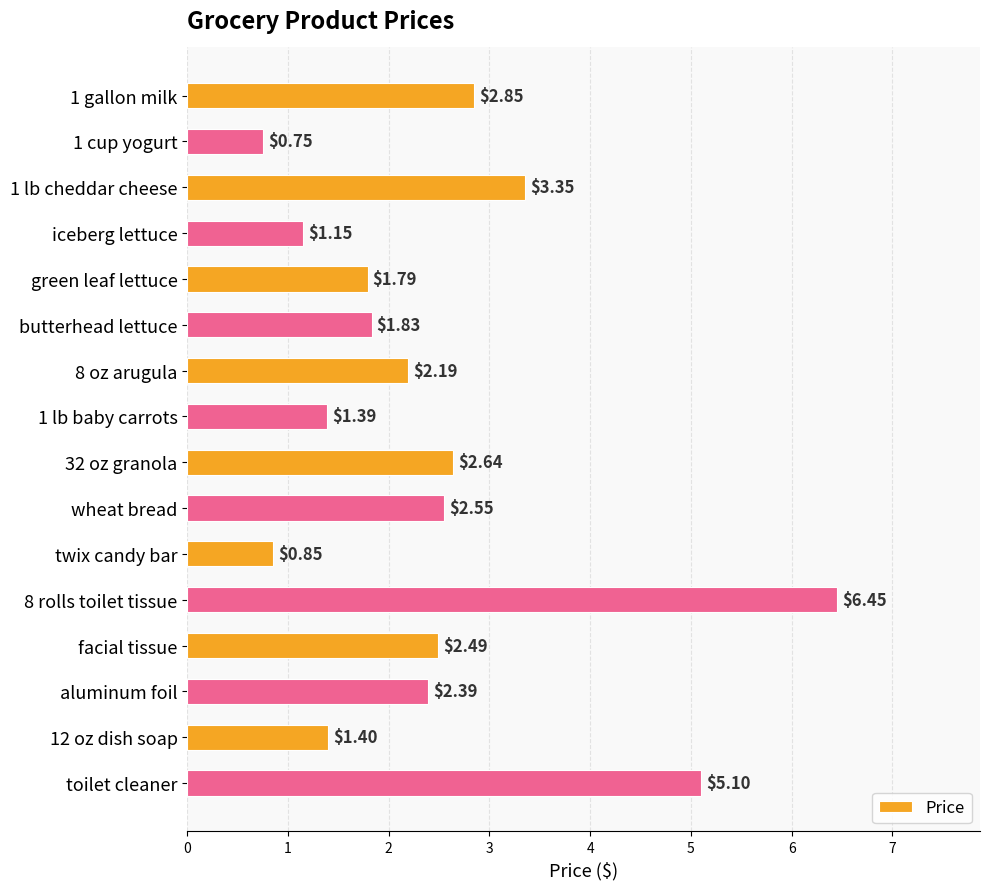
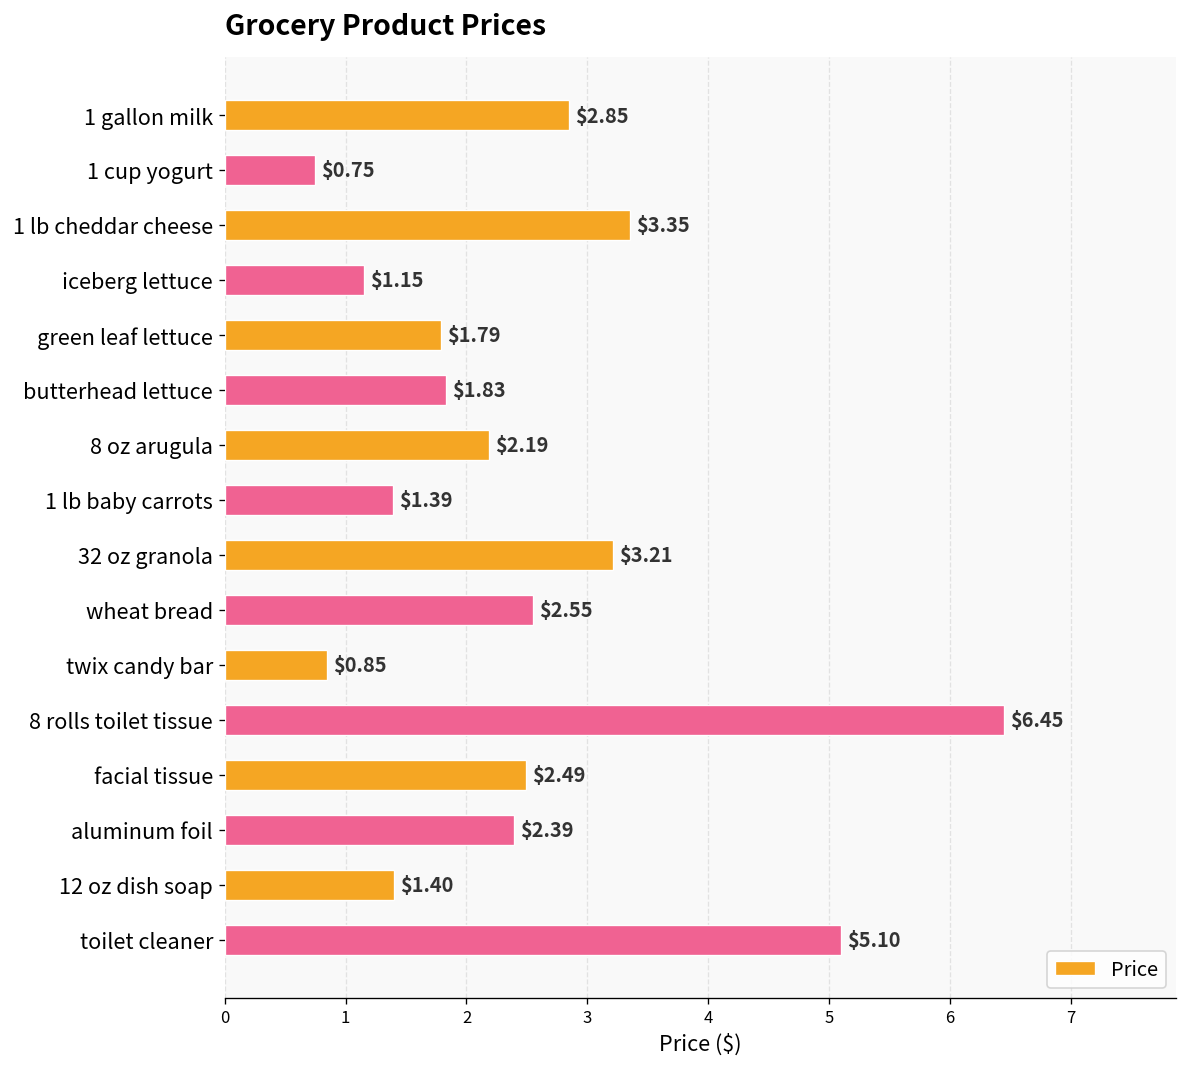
  {
    "1 gallon milk": "$2.85",
    "1 cup yogurt": "$0.75",
    "1 lb cheddar cheese": "$3.35",
    "iceberg lettuce": "$1.15",
    "green leaf lettuce": "$1.79",
    "butterhead lettuce": "$1.83",
    "8 oz arugula": "$2.19",
    "1 lb baby carrots": "$1.39",
-   "32 oz granola": "$2.64",
+   "32 oz granola": "$3.21",
    "wheat bread": "$2.55",
    "twix candy bar": "$0.85",
    "8 rolls toilet tissue": "$6.45",
    "facial tissue": "$2.49",
    "aluminum foil": "$2.39",
    "12 oz dish soap": "$1.40",
    "toilet cleaner": "$5.10"
  }
